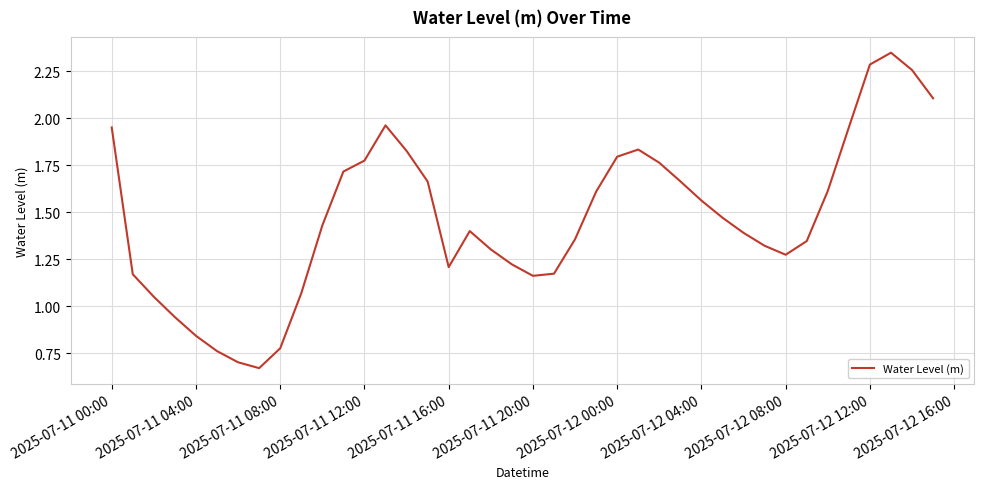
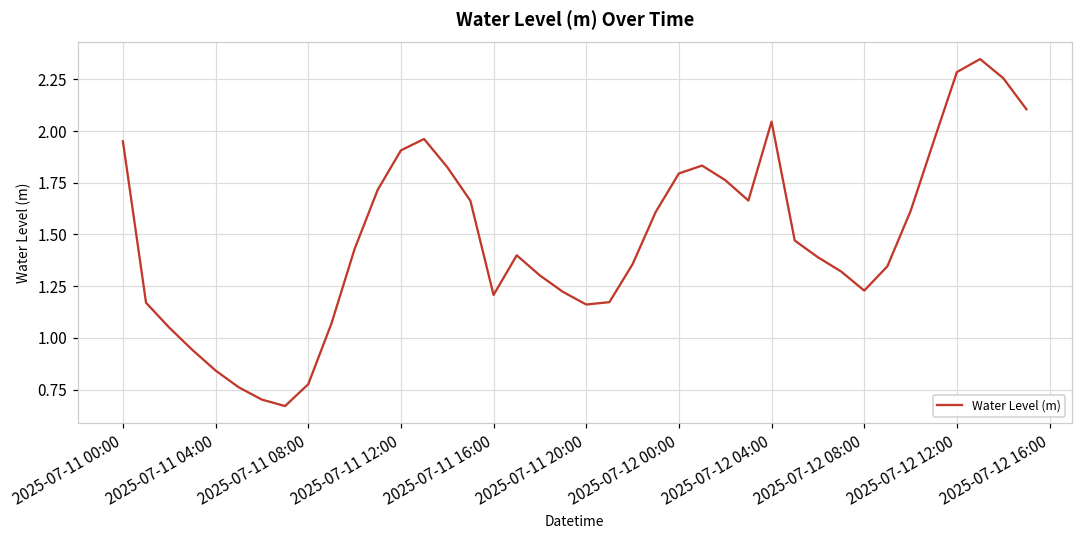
  {
    "2025-07-11 00:00": 1.95,
    "2025-07-11 04:00": 0.84,
    "2025-07-11 08:00": 0.78,
-   "2025-07-11 12:00": 1.77,
+   "2025-07-11 12:00": 1.91,
    "2025-07-11 16:00": 1.21,
    "2025-07-11 20:00": 1.16,
    "2025-07-12 00:00": 1.80,
-   "2025-07-12 04:00": 1.56,
-   "2025-07-12 08:00": 1.27,
+   "2025-07-12 04:00": 2.05,
+   "2025-07-12 08:00": 1.23,
    "2025-07-12 12:00": 2.29
  }
